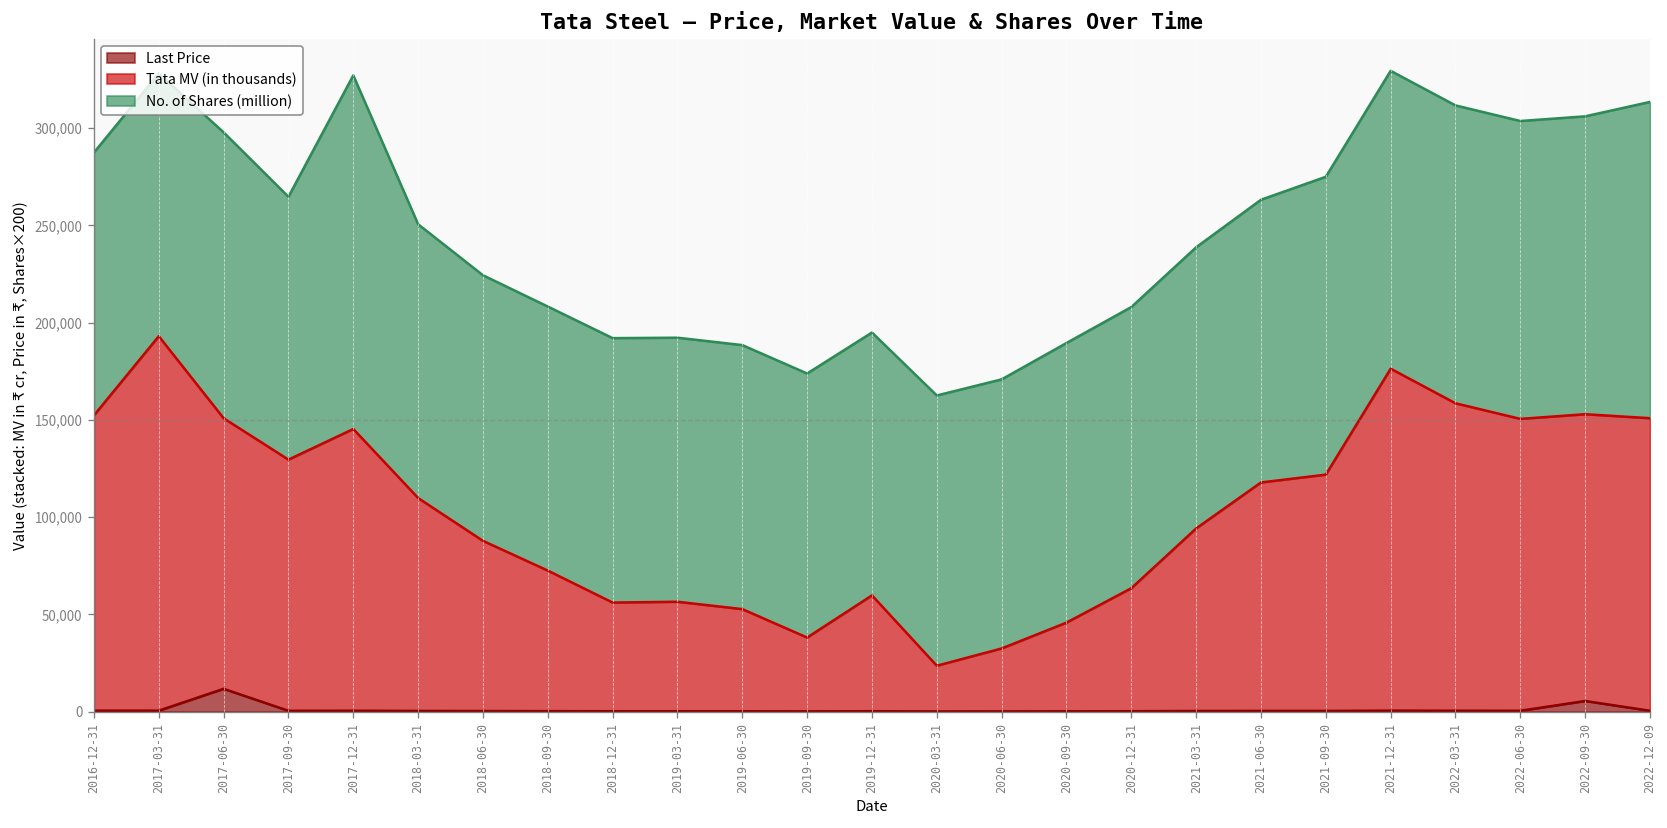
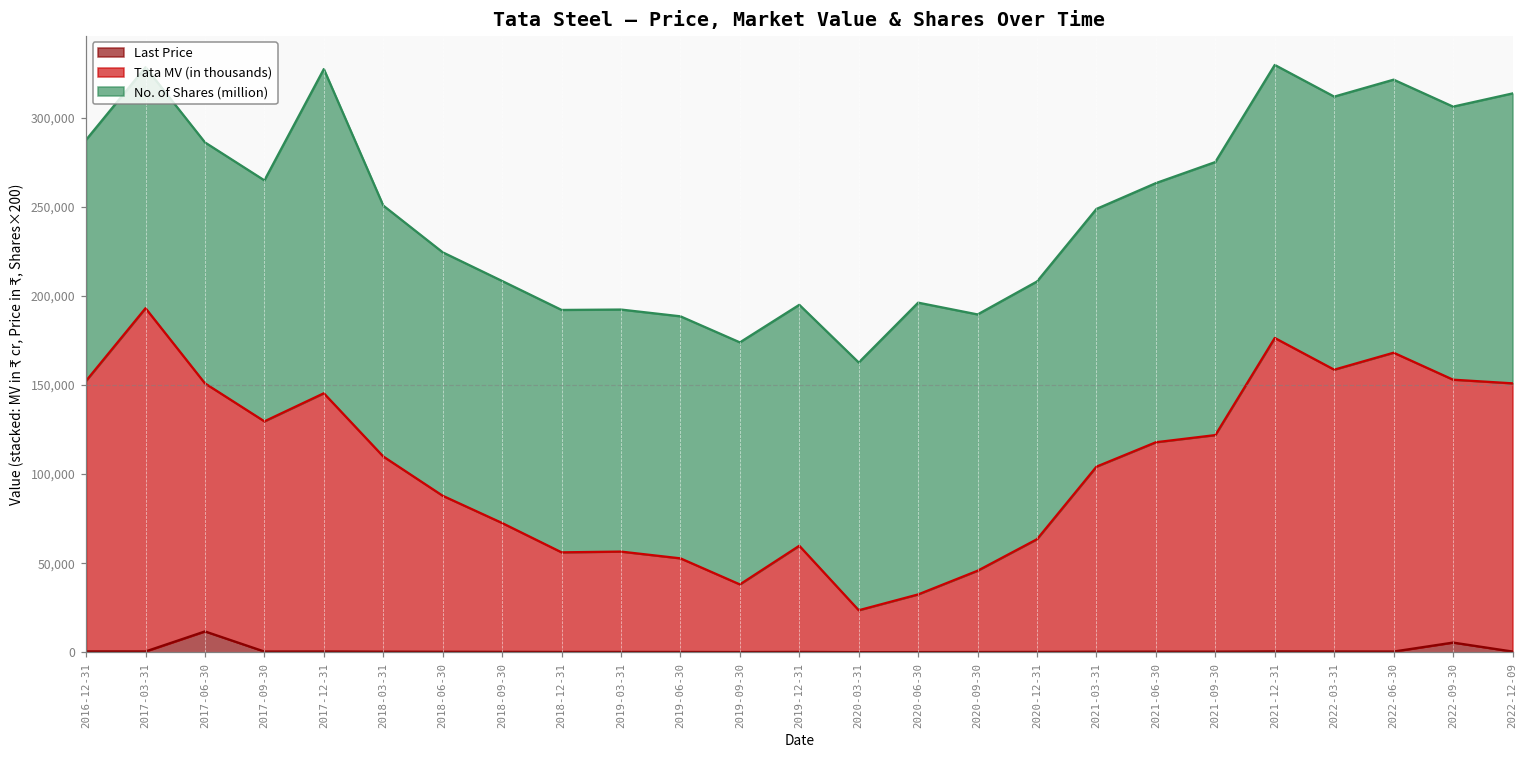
  {
    "Last Price": {
      "2016-12-31": "0",
      "2017-03-31": "0",
      "2017-06-30": "12,000",
      "2017-09-30": "0",
      "2017-12-31": "0",
      "2018-03-31": "0",
      "2018-06-30": "0",
      "2018-09-30": "0",
      "2018-12-31": "0",
      "2019-03-31": "0",
      "2019-06-30": "0",
      "2019-09-30": "0",
      "2019-12-31": "0",
      "2020-03-31": "0",
      "2020-06-30": "0",
      "2020-09-30": "0",
      "2020-12-31": "0",
      "2021-03-31": "0",
      "2021-06-30": "0",
      "2021-09-30": "0",
      "2021-12-31": "0",
      "2022-03-31": "0",
      "2022-06-30": "0",
      "2022-09-30": "5,000",
      "2022-12-09": "0"
    },
    "Tata MV (in thousands)": {
      "2016-12-31": "152,000",
      "2017-03-31": "193,000",
      "2017-06-30": "139,000",
      "2017-09-30": "129,000",
      "2017-12-31": "145,000",
      "2018-03-31": "110,000",
      "2018-06-30": "88,000",
      "2018-09-30": "72,000",
      "2018-12-31": "56,000",
      "2019-03-31": "56,000",
      "2019-06-30": "53,000",
      "2019-09-30": "38,000",
      "2019-12-31": "60,000",
      "2020-03-31": "23,000",
      "2020-06-30": "32,000",
      "2020-09-30": "46,000",
      "2020-12-31": "63,000",
-     "2021-03-31": "94,000",
+     "2021-03-31": "104,000",
      "2021-06-30": "117,000",
      "2021-09-30": "122,000",
      "2021-12-31": "176,000",
      "2022-03-31": "158,000",
-     "2022-06-30": "150,000",
+     "2022-06-30": "168,000",
      "2022-09-30": "147,000",
      "2022-12-09": "150,000"
    },
    "No. of Shares (million)": {
      "2016-12-31": "135,000",
-     "2017-06-30": "147,000",
+     "2017-06-30": "135,000",
      "2017-09-30": "135,000",
      "2017-12-31": "182,000",
      "2018-03-31": "141,000",
      "2018-06-30": "137,000",
      "2018-09-30": "136,000",
      "2018-12-31": "136,000",
      "2019-03-31": "136,000",
      "2019-06-30": "136,000",
      "2019-09-30": "136,000",
      "2019-12-31": "135,000",
      "2020-03-31": "139,000",
-     "2020-06-30": "138,000",
+     "2020-06-30": "164,000",
      "2020-09-30": "144,000",
      "2020-12-31": "145,000",
      "2021-03-31": "145,000",
      "2021-06-30": "145,000",
      "2021-09-30": "153,000",
      "2021-12-31": "153,000",
      "2022-03-31": "153,000",
      "2022-06-30": "153,000",
      "2022-09-30": "153,000",
      "2022-12-09": "163,000"
    }
  }
